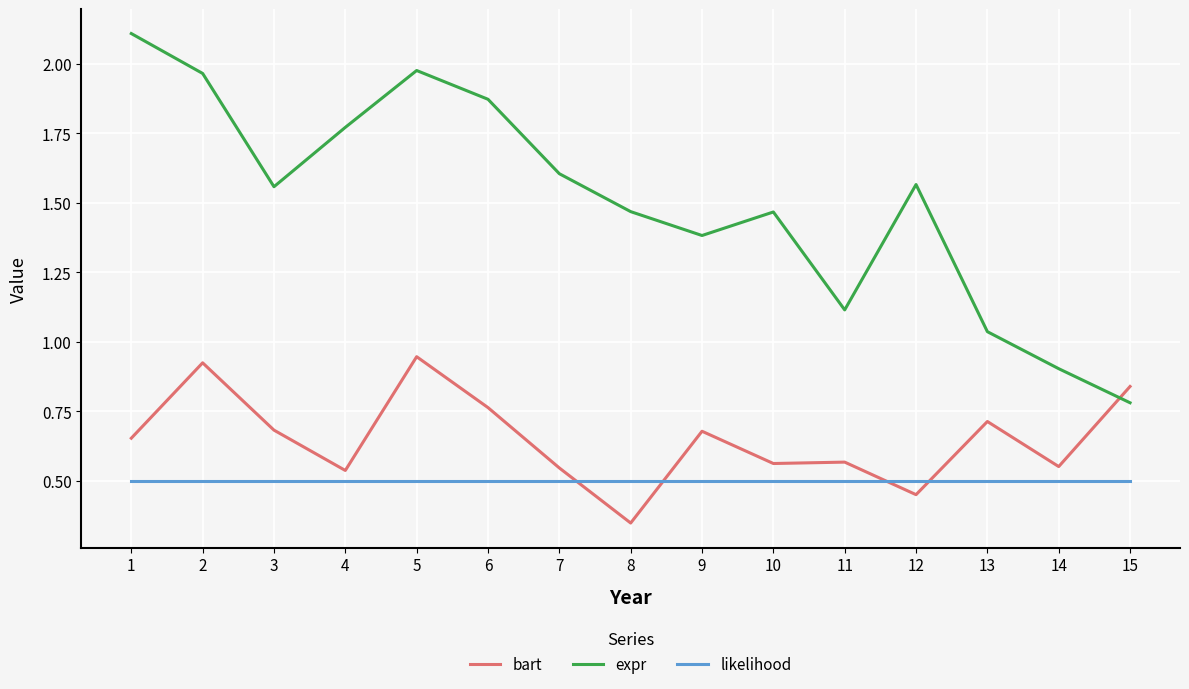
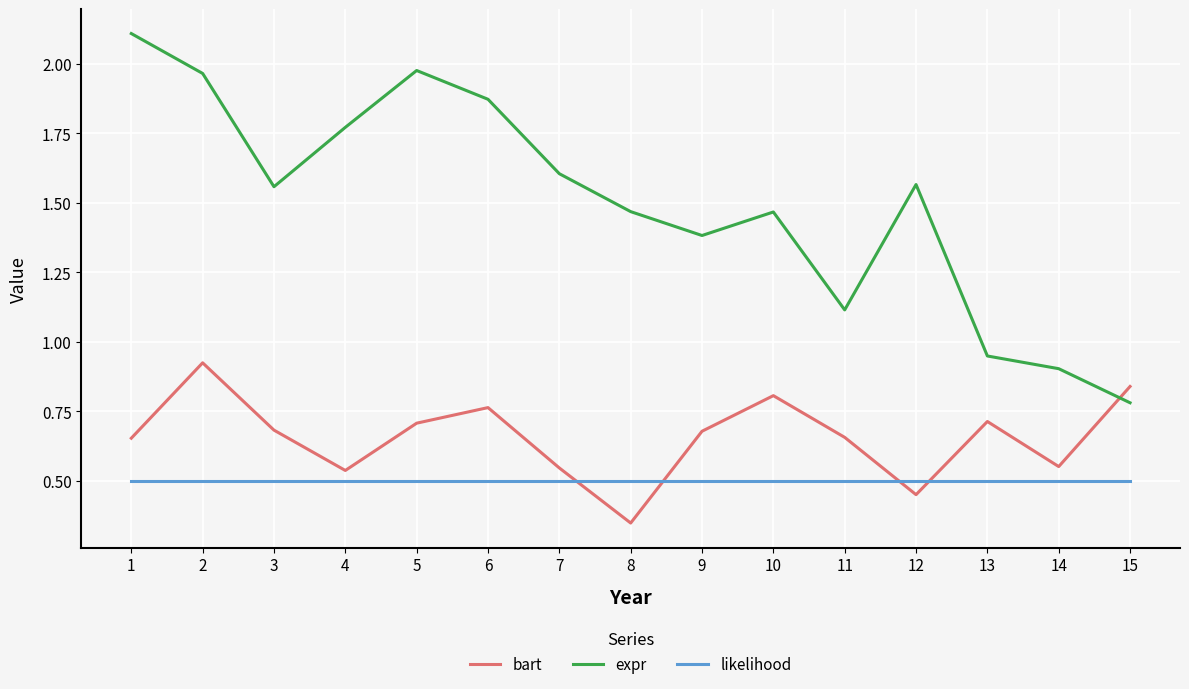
  {
    "bart": {
      "1": 0.65,
      "2": 0.93,
      "3": 0.68,
      "4": 0.54,
-     "5": 0.95,
+     "5": 0.71,
      "6": 0.76,
      "7": 0.55,
      "8": 0.35,
      "9": 0.68,
-     "10": 0.56,
-     "11": 0.57,
+     "10": 0.81,
+     "11": 0.66,
      "12": 0.45,
      "13": 0.71,
      "14": 0.55,
      "15": 0.84
    },
    "expr": {
      "1": 2.11,
      "2": 1.97,
      "3": 1.56,
      "4": 1.77,
      "5": 1.98,
      "6": 1.87,
      "7": 1.60,
      "8": 1.47,
      "9": 1.38,
      "10": 1.47,
      "11": 1.12,
      "12": 1.57,
-     "13": 1.04,
+     "13": 0.95,
      "14": 0.90,
      "15": 0.78
    },
    "likelihood": {
      "1": 0.50,
      "2": 0.50,
      "3": 0.50,
      "4": 0.50,
      "5": 0.50,
      "6": 0.50,
      "7": 0.50,
      "8": 0.50,
      "9": 0.50,
      "10": 0.50,
      "11": 0.50,
      "12": 0.50,
      "13": 0.50,
      "14": 0.50,
      "15": 0.50
    }
  }
